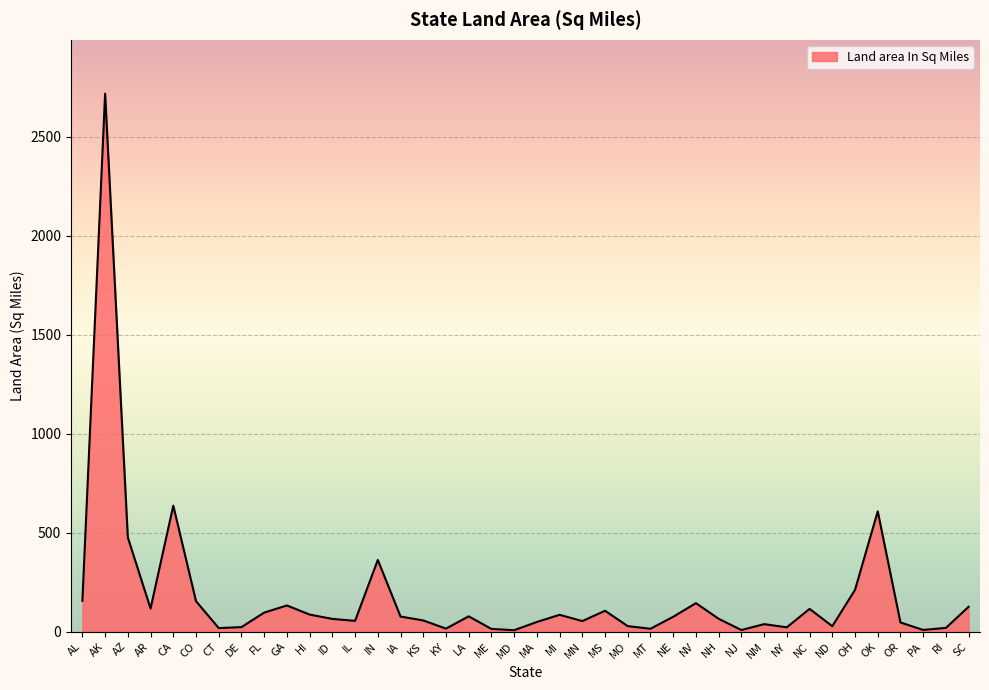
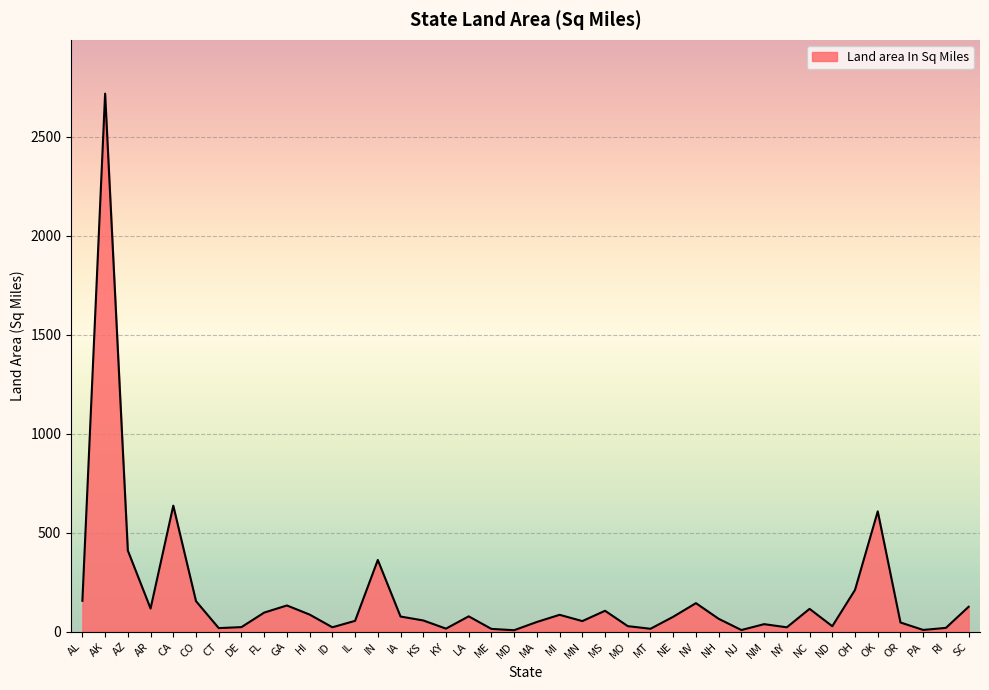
  {
    "AL": 160,
    "AK": 2720,
-   "AZ": 470,
+   "AZ": 410,
    "AR": 120,
    "CA": 640,
    "CO": 150,
    "CT": 20,
    "DE": 20,
    "FL": 100,
    "GA": 130,
    "HI": 90,
-   "ID": 60,
+   "ID": 20,
    "IL": 50,
    "IN": 360,
    "IA": 80,
    "KS": 60,
    "KY": 10,
    "LA": 80,
    "ME": 10,
    "MD": 10,
    "MA": 50,
    "MI": 80,
    "MN": 50,
    "MS": 100,
    "MO": 30,
    "MT": 10,
    "NE": 70,
    "NV": 140,
    "NH": 60,
    "NJ": 10,
    "NM": 40,
    "NY": 20,
    "NC": 110,
    "ND": 30,
    "OH": 210,
    "OK": 610,
    "OR": 50,
    "PA": 10,
    "RI": 20,
    "SC": 130
  }
